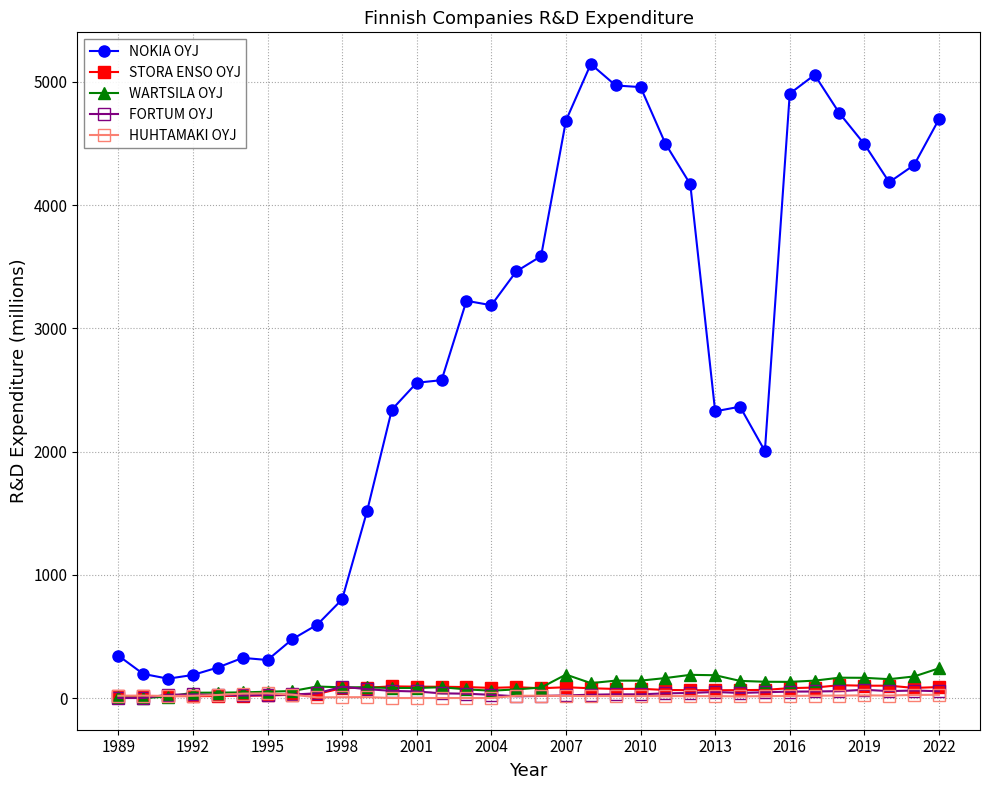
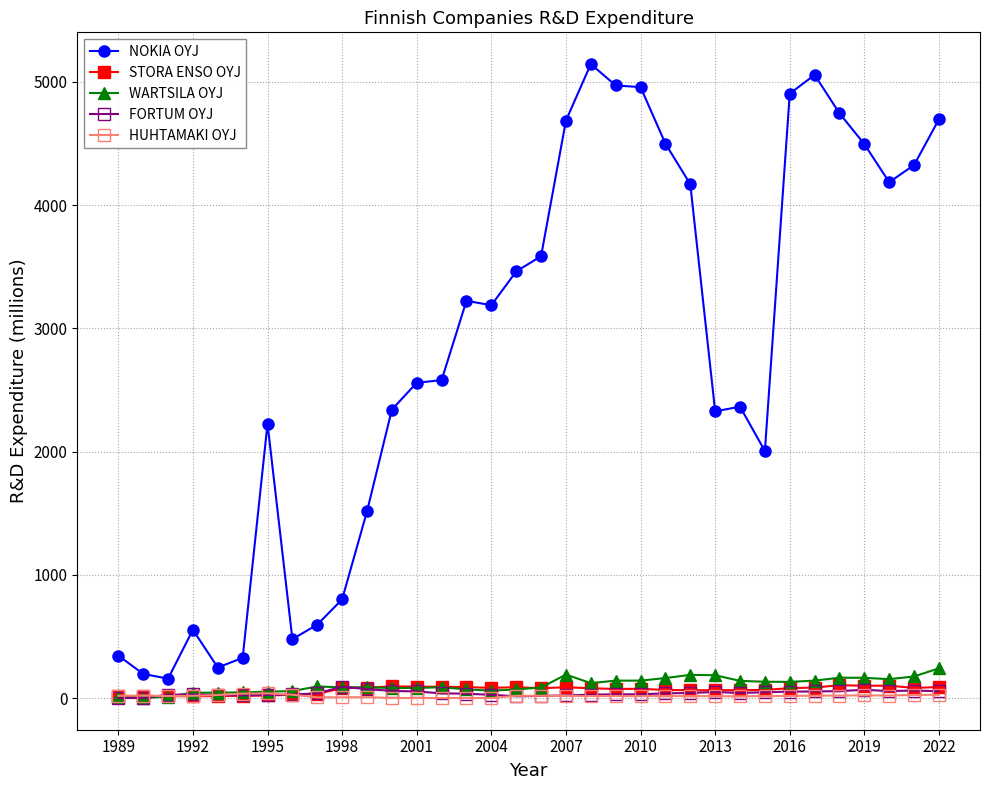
  {
    "NOKIA OYJ": {
      "1989": 340,
-     "1992": 190,
-     "1995": 310,
+     "1992": 550,
+     "1995": 2230,
      "1998": 800,
      "2001": 2560,
      "2004": 3190,
      "2007": 4690,
      "2010": 4960,
      "2013": 2330,
      "2016": 4900,
      "2019": 4490,
      "2022": 4700
    },
    "STORA ENSO OYJ": {
      "2004": 80,
      "2007": 90,
      "2010": 80,
      "2016": 80,
      "2019": 100,
      "2022": 90
    },
    "WARTSILA OYJ": {
      "2004": 60,
      "2007": 190,
      "2010": 140,
      "2013": 190,
      "2016": 130,
      "2019": 160,
      "2022": 240
    },
    "FORTUM OYJ": {
      "2001": 50,
      "2004": 30,
      "2016": 50,
      "2019": 70,
      "2022": 60
    },
    "HUHTAMAKI OYJ": {
      "1998": 10,
      "2001": 0,
      "2004": 0,
      "2013": 20,
      "2016": 20,
      "2019": 20,
      "2022": 30
    }
  }
